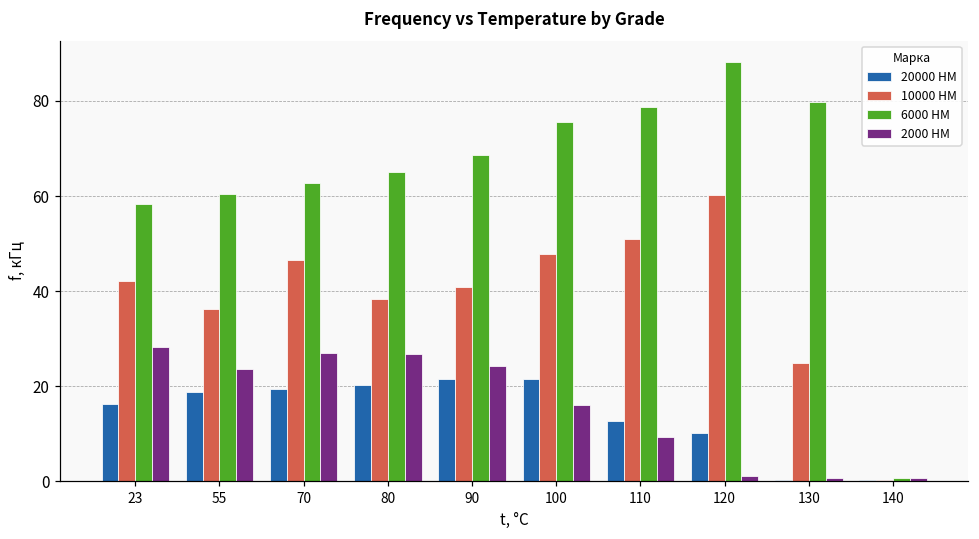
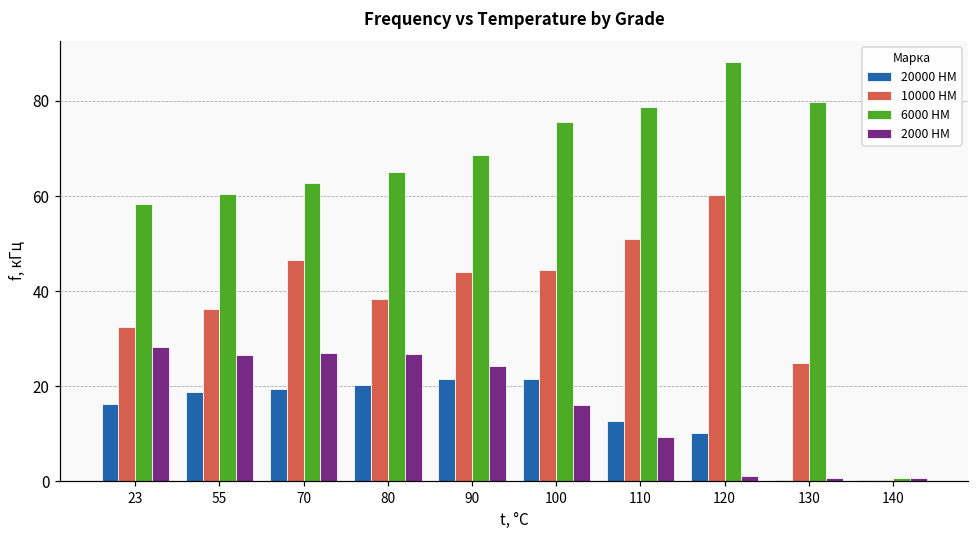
  {
    "20000 HM": {
      "23": 16,
      "55": 19,
      "70": 19,
      "80": 20,
      "90": 22,
      "100": 22,
      "110": 13,
      "120": 10
    },
    "10000 HM": {
-     "23": 42,
+     "23": 33,
      "55": 36,
      "70": 47,
      "80": 38,
-     "90": 41,
-     "100": 48,
+     "90": 44,
+     "100": 45,
      "110": 51,
      "120": 60,
      "130": 25
    },
    "6000 HM": {
      "23": 58,
      "55": 60,
      "70": 63,
      "80": 65,
      "90": 69,
      "100": 76,
      "110": 79,
      "120": 88,
      "130": 80,
      "140": 1
    },
    "2000 HM": {
      "23": 28,
-     "55": 24,
+     "55": 27,
      "70": 27,
      "80": 27,
      "90": 24,
      "100": 16,
      "110": 9,
      "120": 1,
      "130": 1,
      "140": 1
    }
  }
